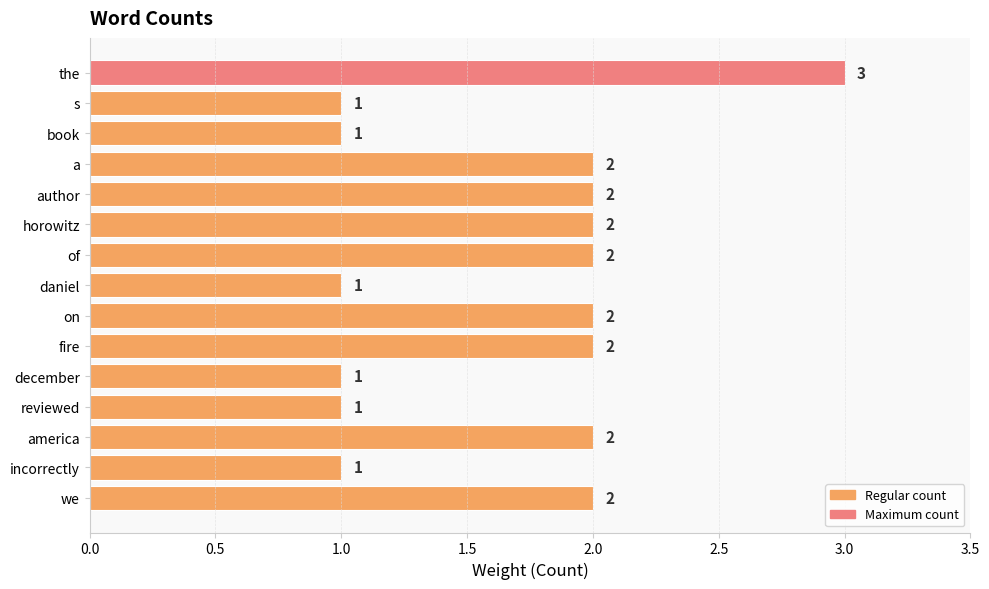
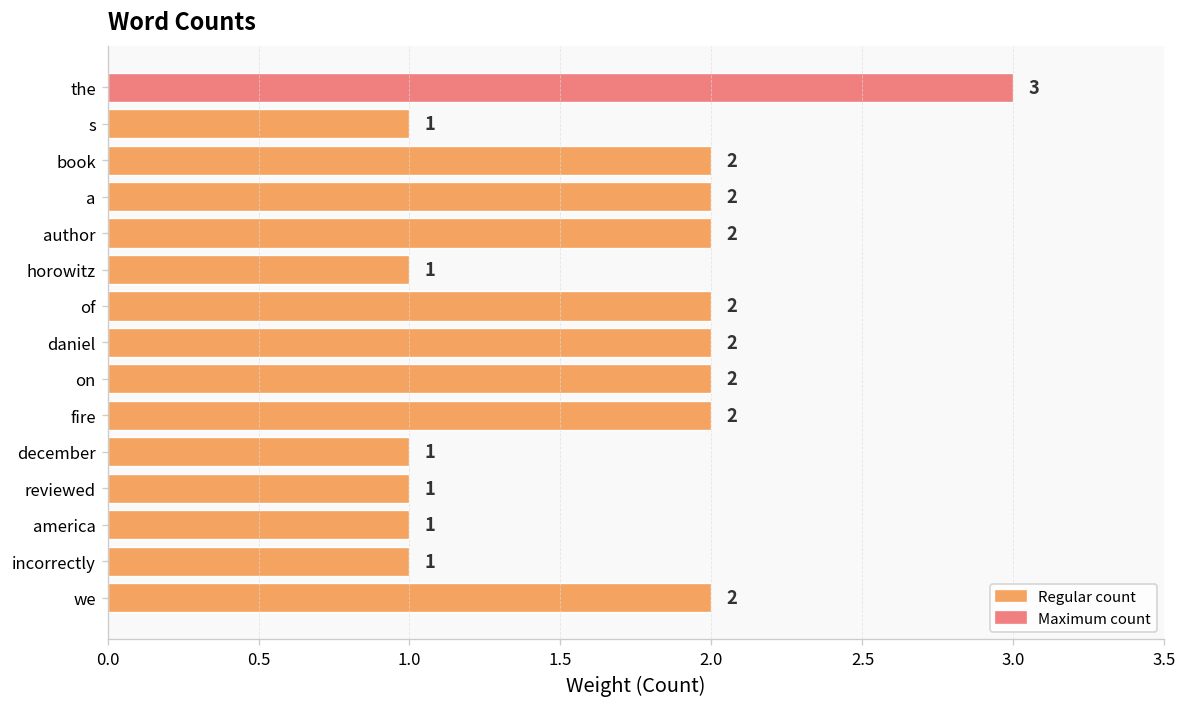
  {
    "the": 3,
    "s": 1,
-   "book": 1,
+   "book": 2,
    "a": 2,
    "author": 2,
-   "horowitz": 2,
+   "horowitz": 1,
    "of": 2,
-   "daniel": 1,
+   "daniel": 2,
    "on": 2,
    "fire": 2,
    "december": 1,
    "reviewed": 1,
-   "america": 2,
+   "america": 1,
    "incorrectly": 1,
    "we": 2
  }
